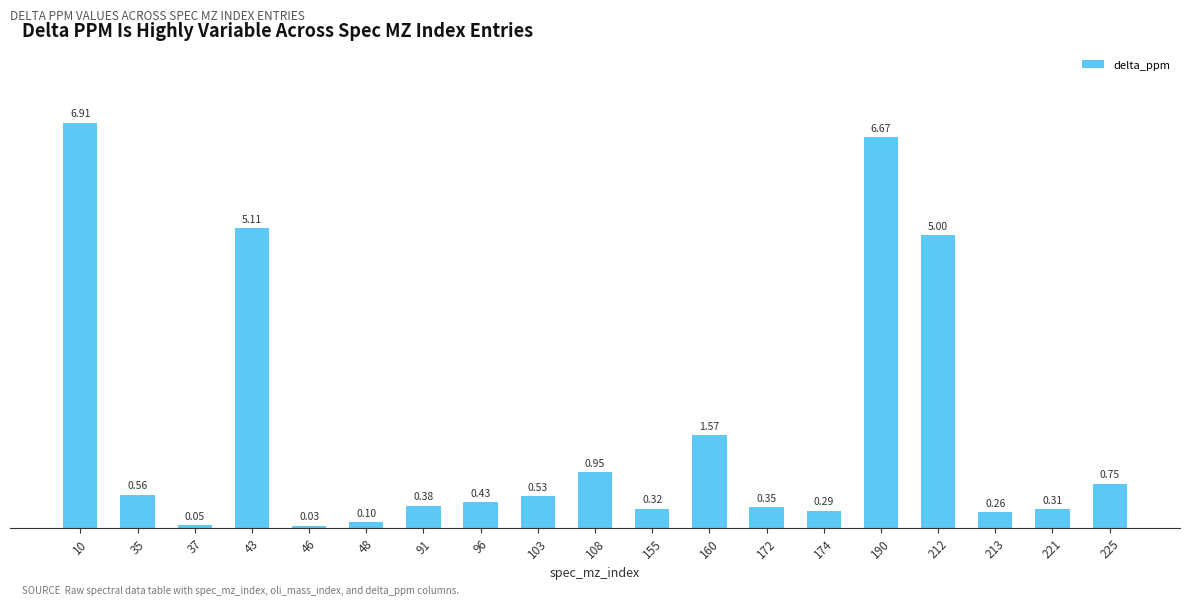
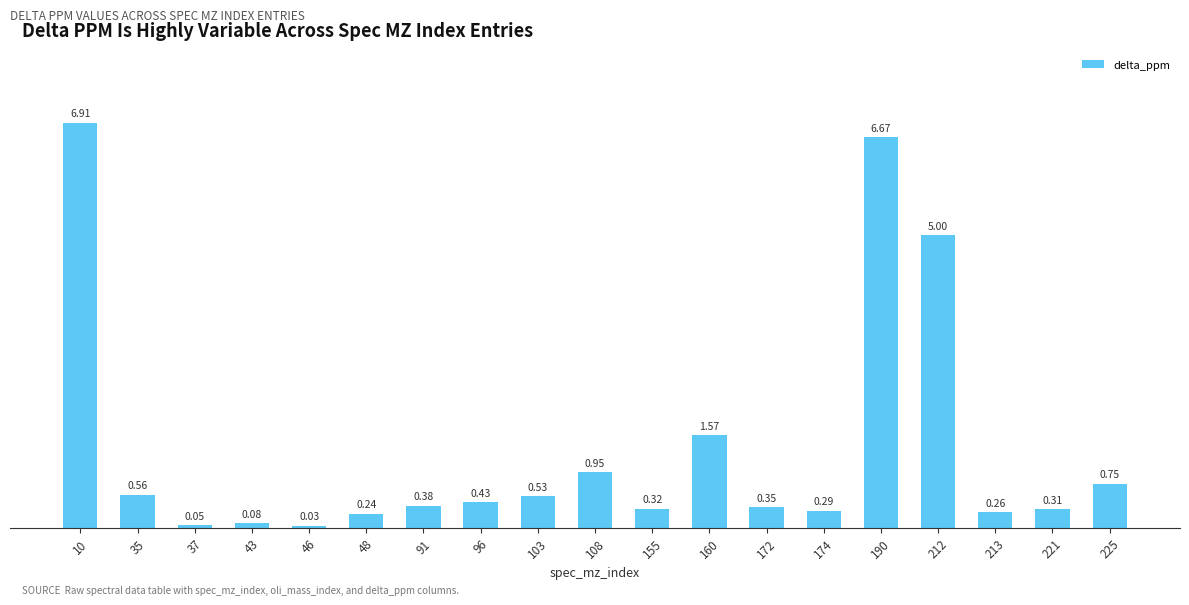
  {
    "10": 6.91,
    "35": 0.56,
    "37": 0.05,
-   "43": 5.11,
+   "43": 0.08,
    "46": 0.03,
-   "48": 0.10,
+   "48": 0.24,
    "91": 0.38,
    "96": 0.43,
    "103": 0.53,
    "108": 0.95,
    "155": 0.32,
    "160": 1.57,
    "172": 0.35,
    "174": 0.29,
    "190": 6.67,
    "212": 5.00,
    "213": 0.26,
    "221": 0.31,
    "225": 0.75
  }
